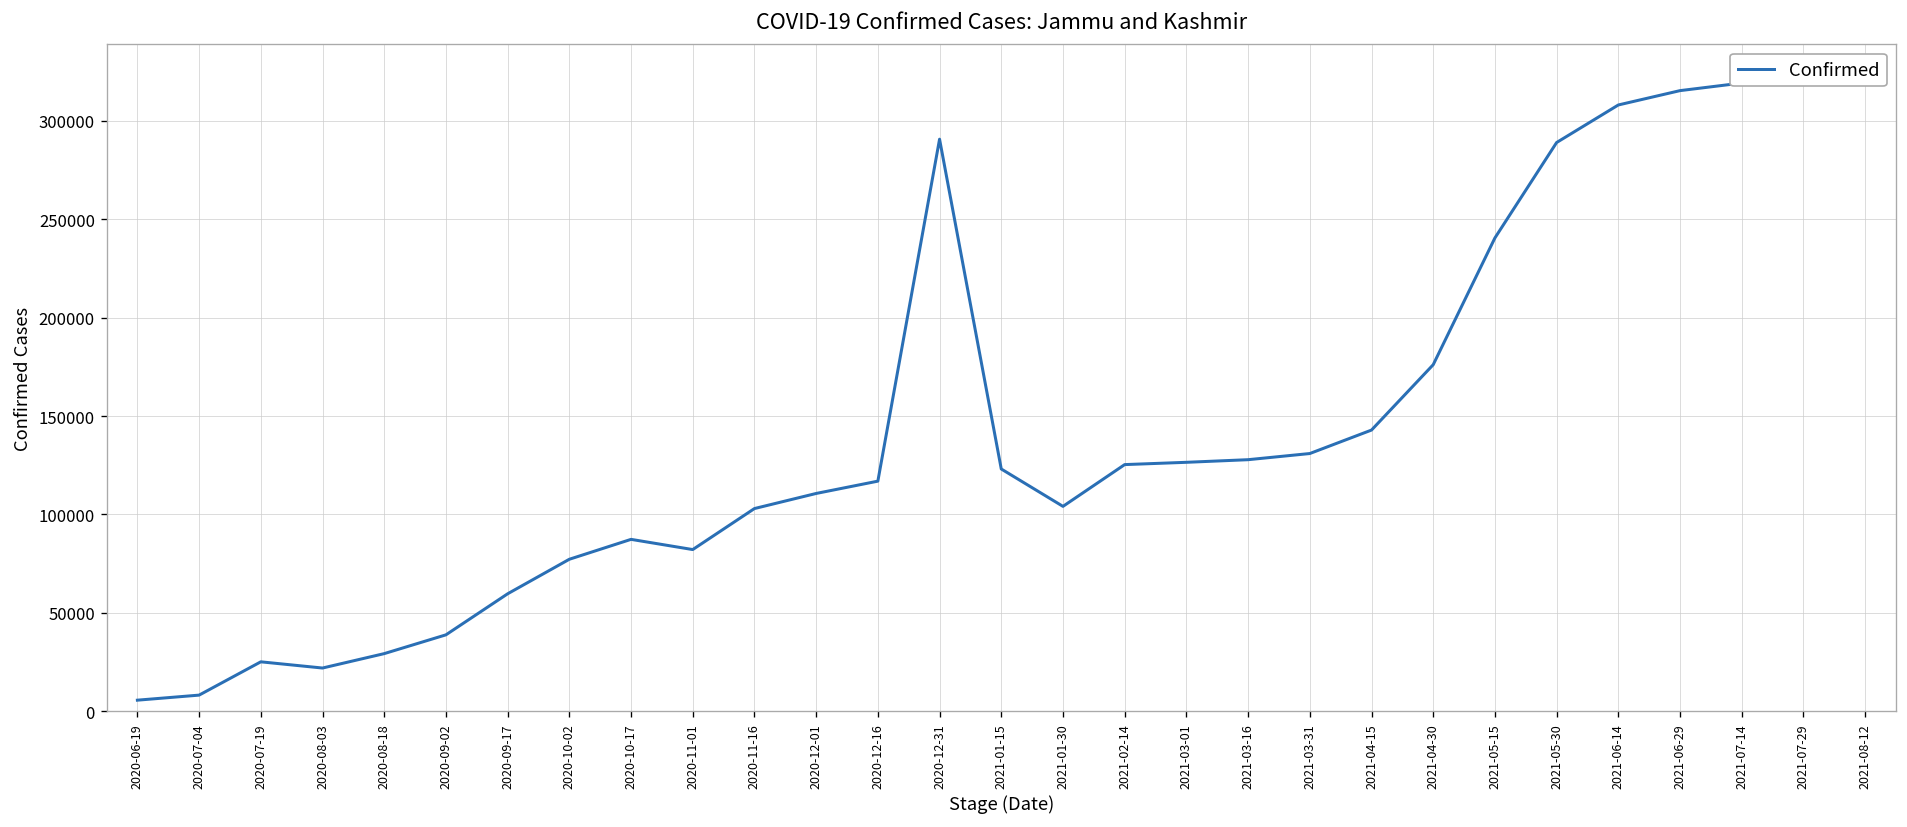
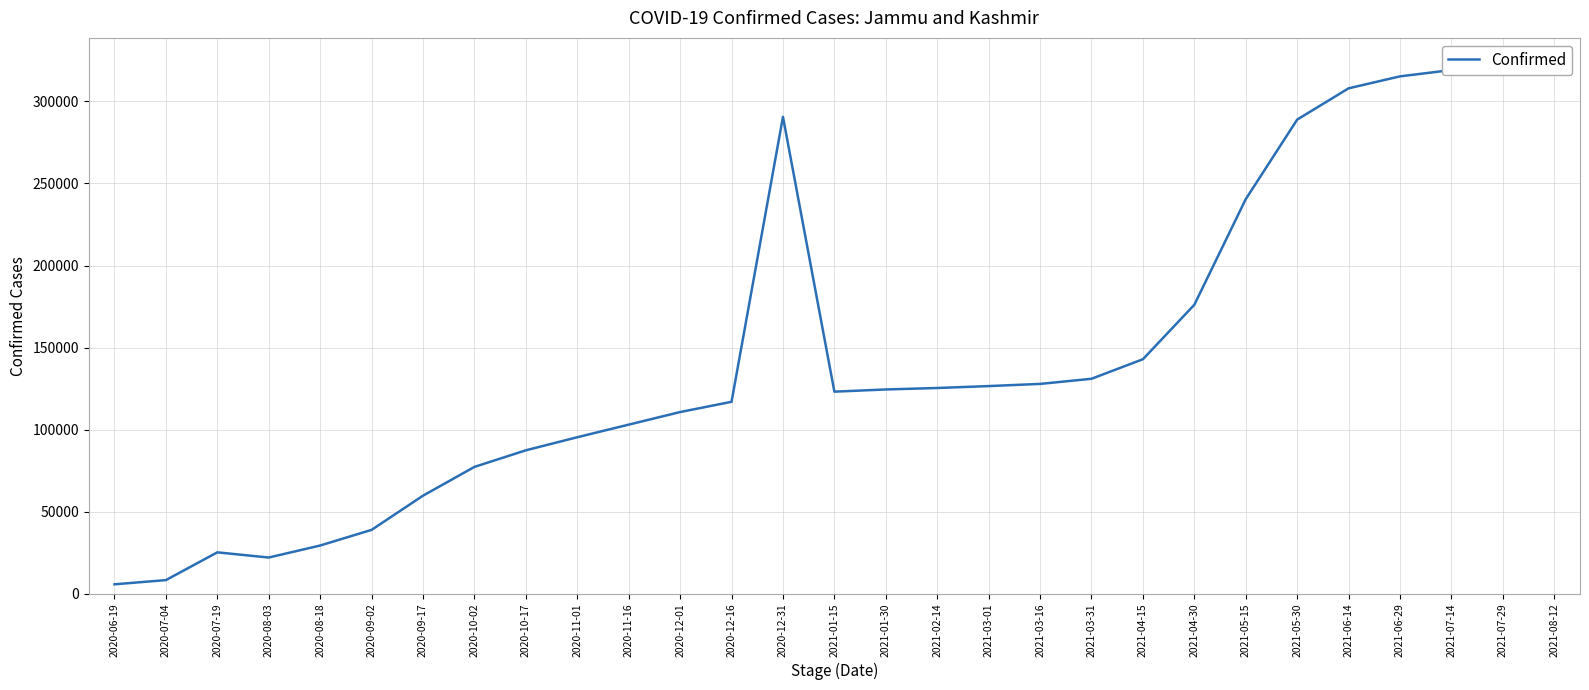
  {
    "2020-06-19": 6000,
    "2020-07-04": 8000,
    "2020-07-19": 25000,
    "2020-08-03": 22000,
    "2020-08-18": 29000,
    "2020-09-02": 39000,
    "2020-09-17": 60000,
    "2020-10-02": 77000,
    "2020-10-17": 87000,
-   "2020-11-01": 82000,
+   "2020-11-01": 95000,
    "2020-11-16": 103000,
    "2020-12-01": 111000,
    "2020-12-16": 117000,
    "2020-12-31": 291000,
    "2021-01-15": 123000,
-   "2021-01-30": 104000,
+   "2021-01-30": 124000,
    "2021-02-14": 125000,
    "2021-03-01": 127000,
    "2021-03-16": 128000,
    "2021-03-31": 131000,
    "2021-04-15": 143000,
    "2021-04-30": 176000,
    "2021-05-15": 240000,
    "2021-05-30": 289000,
    "2021-06-14": 308000,
    "2021-06-29": 315000
  }
